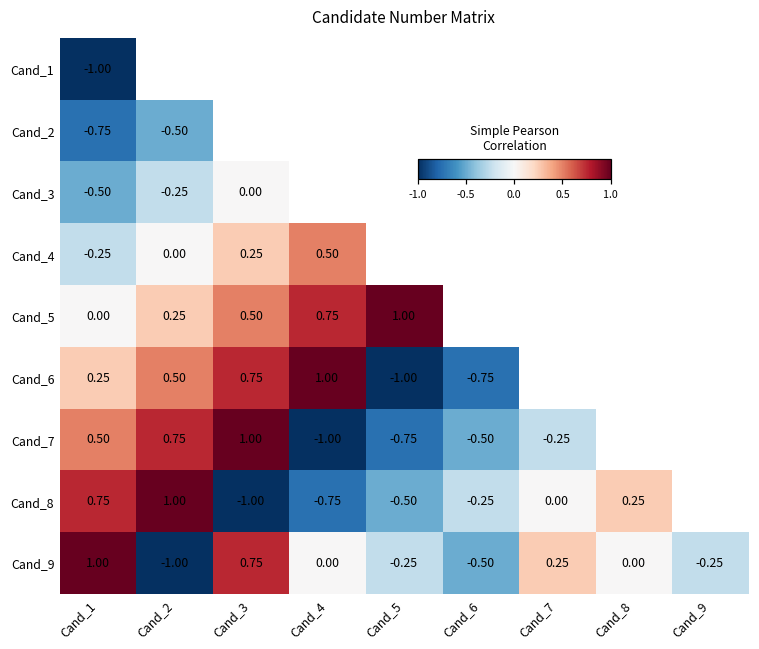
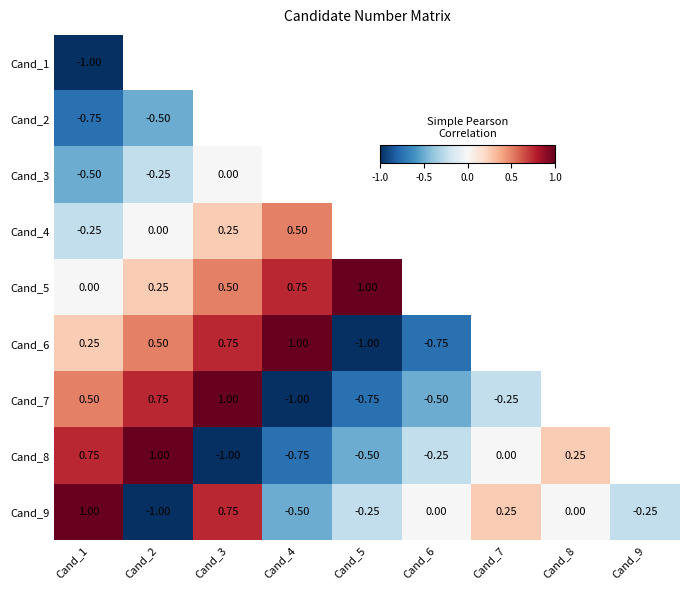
  {
    "Cand_1": {
      "Cand_1": -1.00
    },
    "Cand_2": {
      "Cand_1": -0.75,
      "Cand_2": -0.50
    },
    "Cand_3": {
      "Cand_1": -0.50,
      "Cand_2": -0.25,
      "Cand_3": 0.00
    },
    "Cand_4": {
      "Cand_1": -0.25,
      "Cand_2": 0.00,
      "Cand_3": 0.25,
      "Cand_4": 0.50
    },
    "Cand_5": {
      "Cand_1": 0.00,
      "Cand_2": 0.25,
      "Cand_3": 0.50,
      "Cand_4": 0.75,
      "Cand_5": 1.00
    },
    "Cand_6": {
      "Cand_1": 0.25,
      "Cand_2": 0.50,
      "Cand_3": 0.75,
      "Cand_4": 1.00,
      "Cand_5": -1.00,
      "Cand_6": -0.75
    },
    "Cand_7": {
      "Cand_1": 0.50,
      "Cand_2": 0.75,
      "Cand_3": 1.00,
      "Cand_4": -1.00,
      "Cand_5": -0.75,
      "Cand_6": -0.50,
      "Cand_7": -0.25
    },
    "Cand_8": {
      "Cand_1": 0.75,
      "Cand_2": 1.00,
      "Cand_3": -1.00,
      "Cand_4": -0.75,
      "Cand_5": -0.50,
      "Cand_6": -0.25,
      "Cand_7": 0.00,
      "Cand_8": 0.25
    },
    "Cand_9": {
      "Cand_1": 1.00,
      "Cand_2": -1.00,
      "Cand_3": 0.75,
-     "Cand_4": 0.00,
+     "Cand_4": -0.50,
      "Cand_5": -0.25,
-     "Cand_6": -0.50,
+     "Cand_6": 0.00,
      "Cand_7": 0.25,
      "Cand_8": 0.00,
      "Cand_9": -0.25
    }
  }
